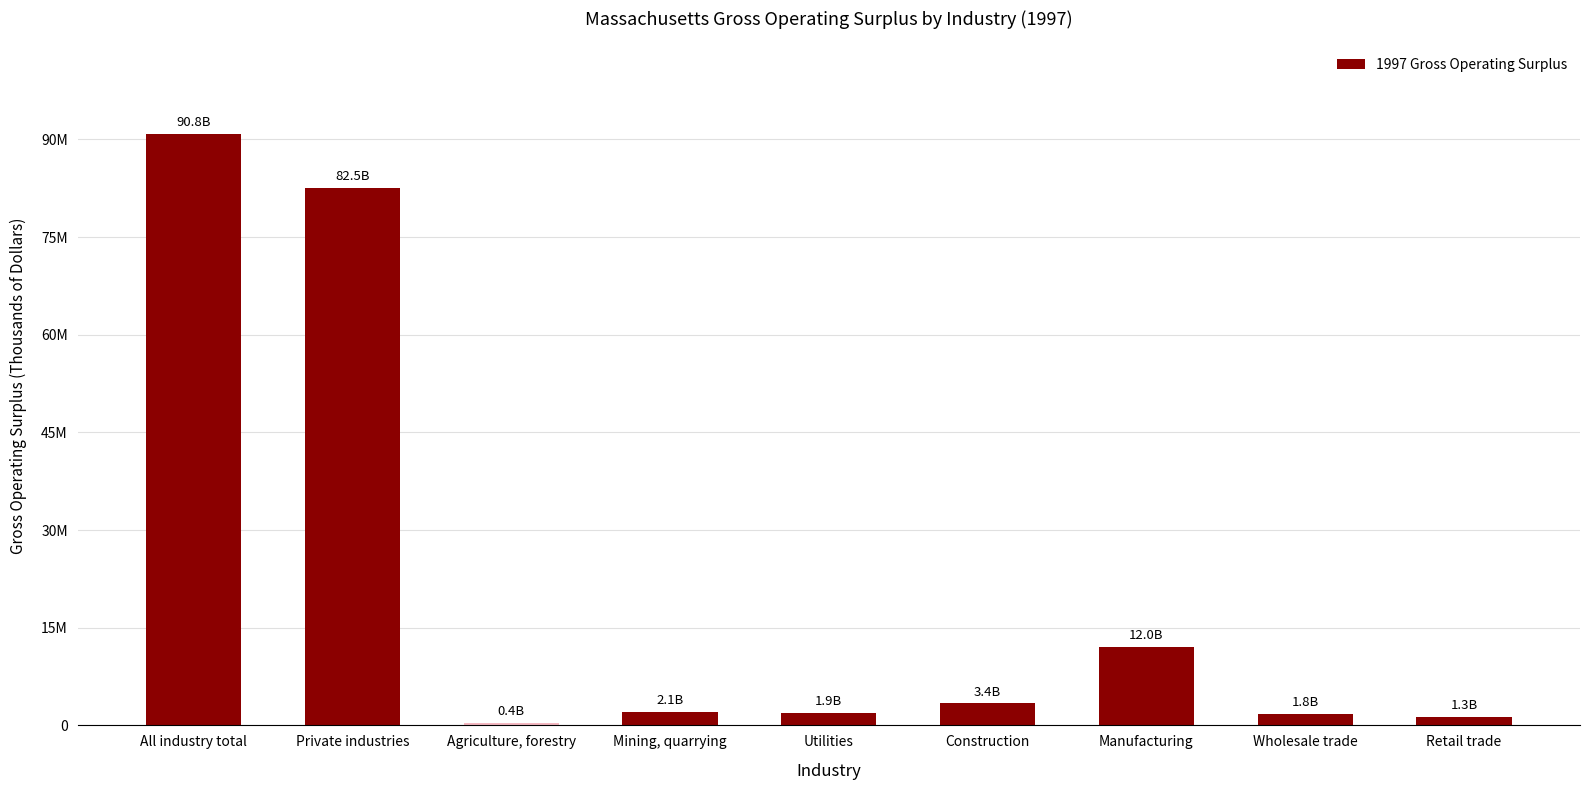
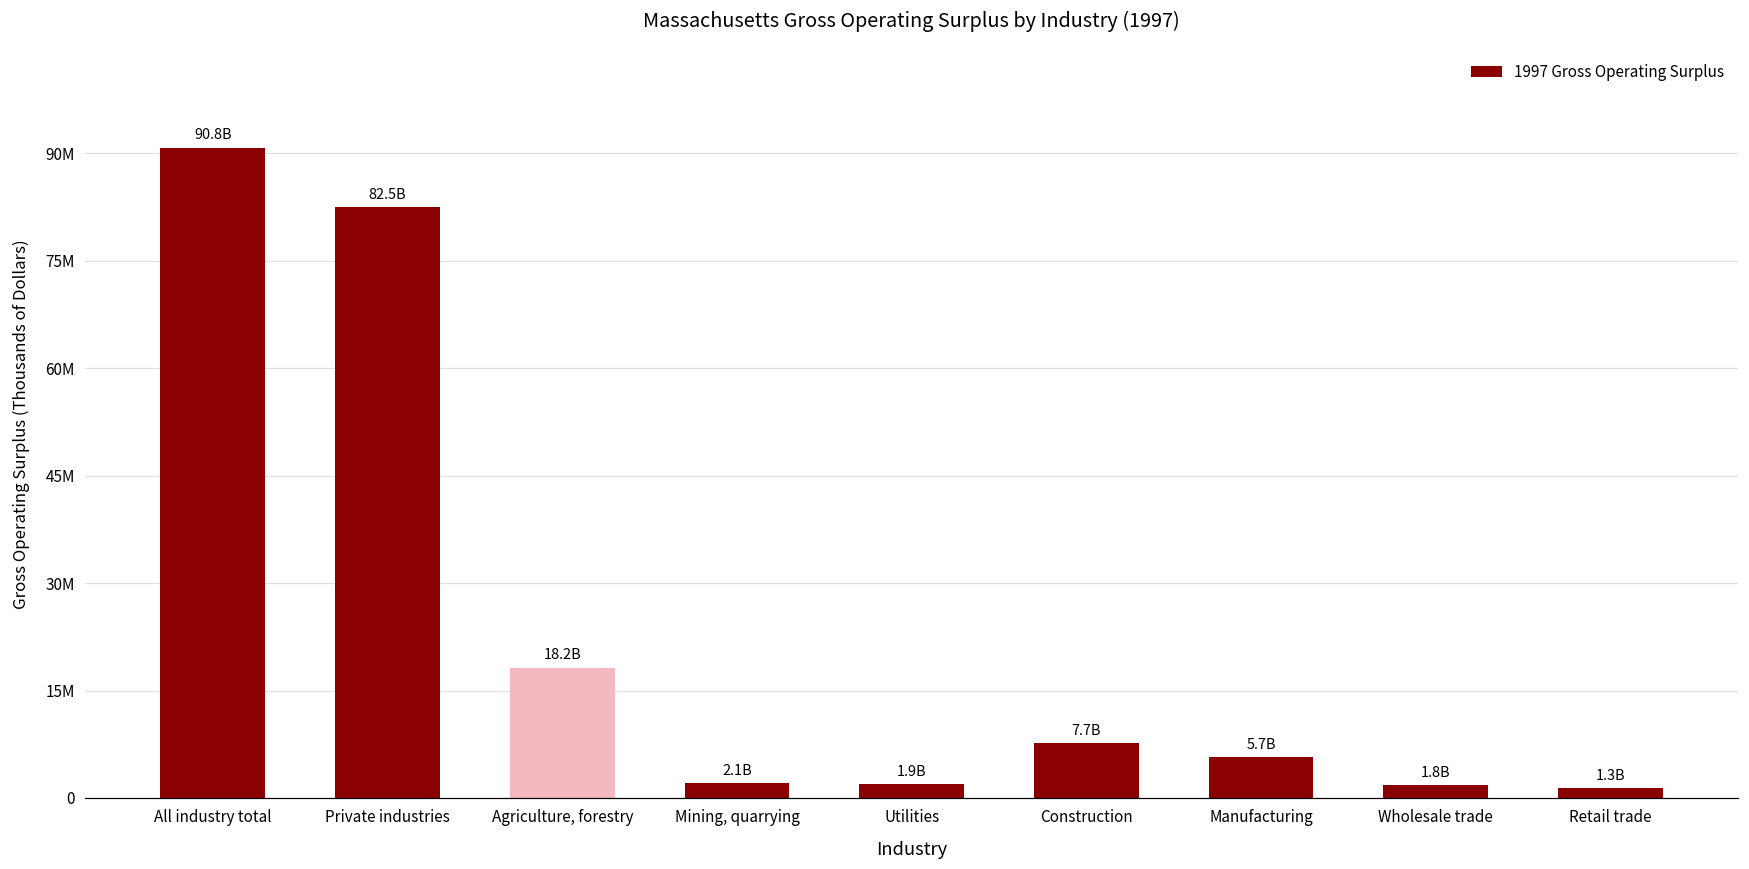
  {
    "All industry total": "90.8B",
    "Private industries": "82.5B",
-   "Agriculture, forestry": "0.4B",
+   "Agriculture, forestry": "18.2B",
    "Mining, quarrying": "2.1B",
    "Utilities": "1.9B",
-   "Construction": "3.4B",
-   "Manufacturing": "12.0B",
+   "Construction": "7.7B",
+   "Manufacturing": "5.7B",
    "Wholesale trade": "1.8B",
    "Retail trade": "1.3B"
  }
